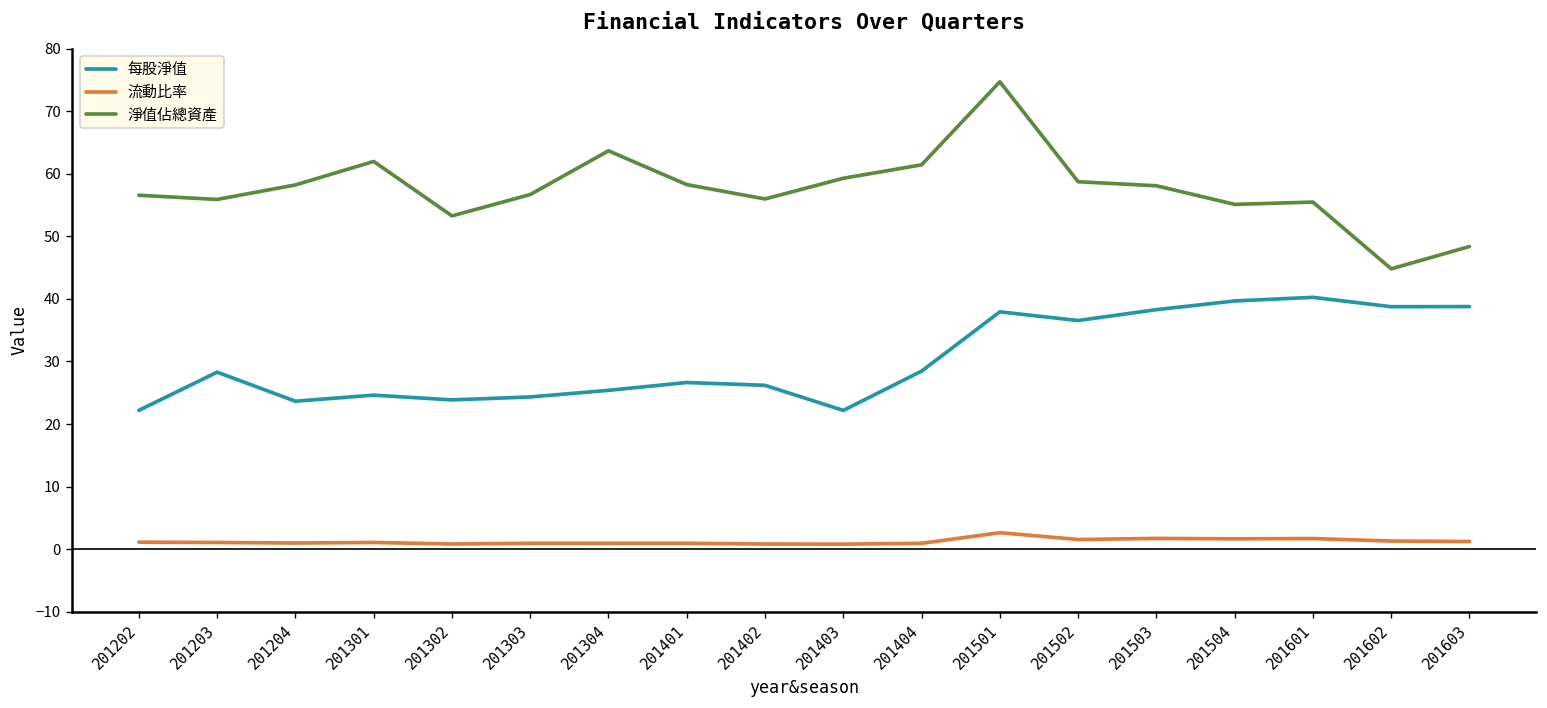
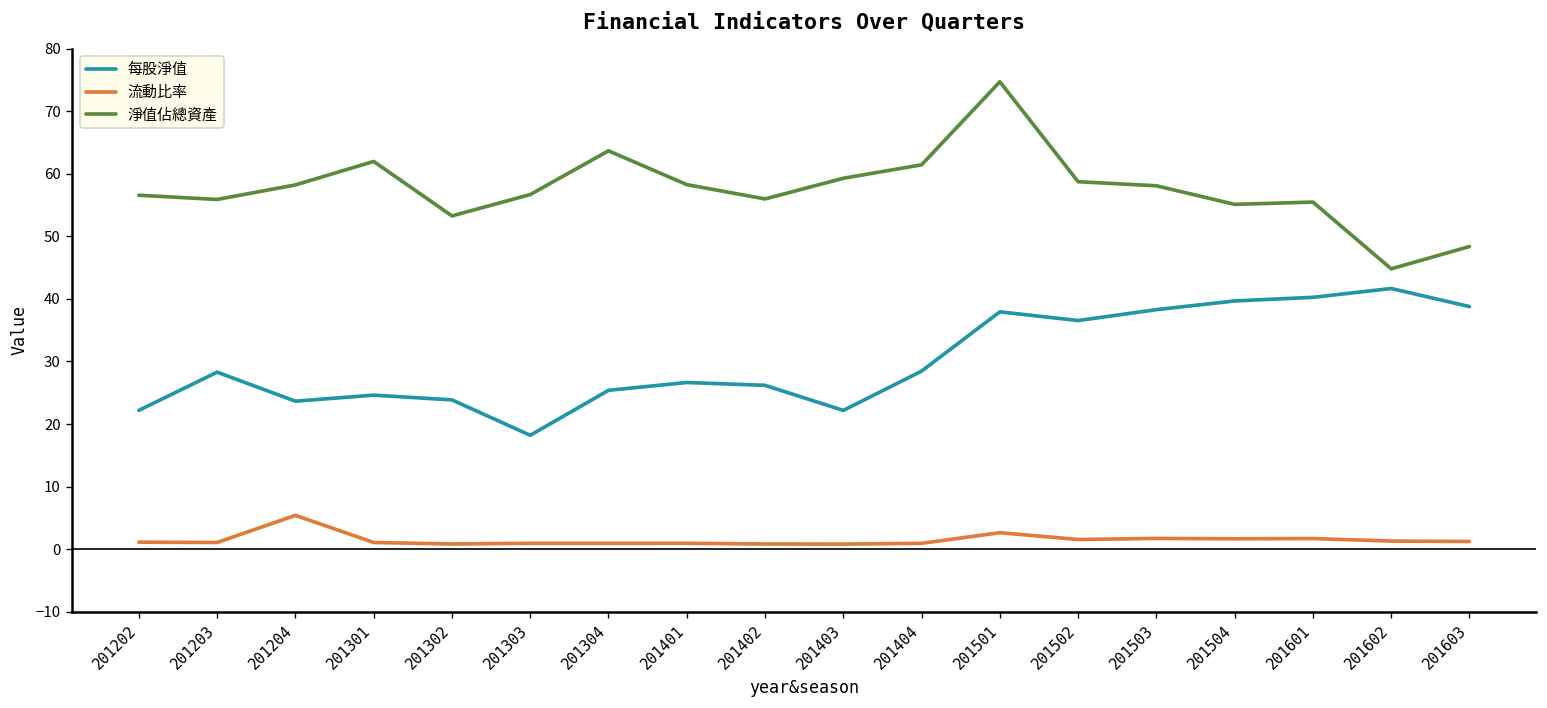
  {
    "每股淨值": {
      "201202": 22,
      "201203": 28,
      "201204": 24,
      "201301": 25,
      "201302": 24,
-     "201303": 24,
+     "201303": 18,
      "201304": 25,
      "201401": 27,
      "201402": 26,
      "201403": 22,
      "201404": 28,
      "201501": 38,
      "201502": 37,
      "201503": 38,
      "201504": 40,
      "201601": 40,
-     "201602": 39,
+     "201602": 42,
      "201603": 39
    },
    "流動比率": {
      "201202": 1,
      "201203": 1,
-     "201204": 1,
+     "201204": 5,
      "201301": 1,
      "201302": 1,
      "201303": 1,
      "201304": 1,
      "201401": 1,
      "201402": 1,
      "201403": 1,
      "201404": 1,
      "201501": 3,
      "201502": 2,
      "201503": 2,
      "201504": 2,
      "201601": 2,
      "201602": 1,
      "201603": 1
    },
    "淨值佔總資產": {
      "201202": 57,
      "201203": 56,
      "201204": 58,
      "201301": 62,
      "201302": 53,
      "201303": 57,
      "201304": 64,
      "201401": 58,
      "201402": 56,
      "201403": 59,
      "201404": 61,
      "201501": 75,
      "201502": 59,
      "201503": 58,
      "201504": 55,
      "201601": 55,
      "201602": 45,
      "201603": 48
    }
  }
